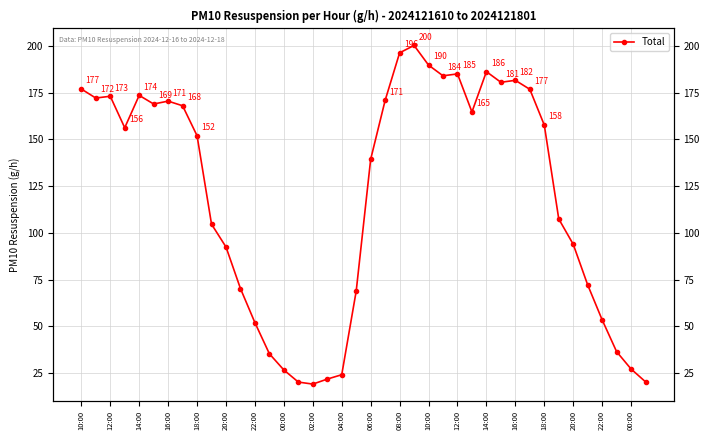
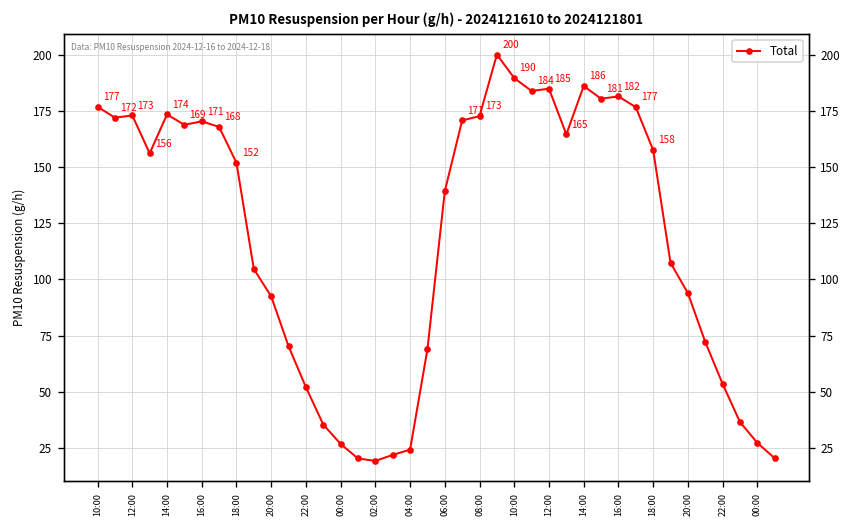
  {
-   "08:00": 196
+   "08:00": 173
  }
